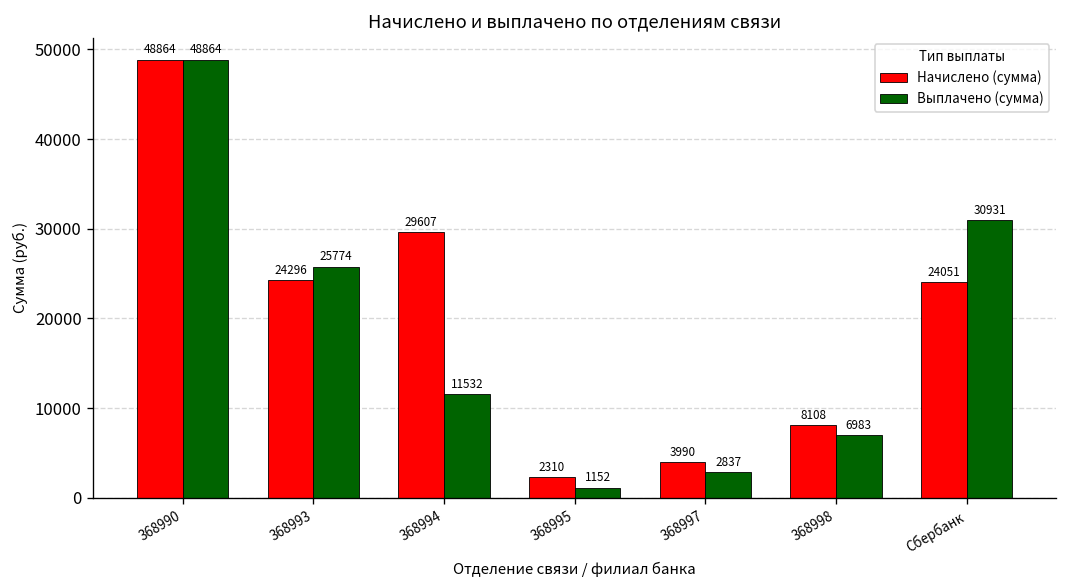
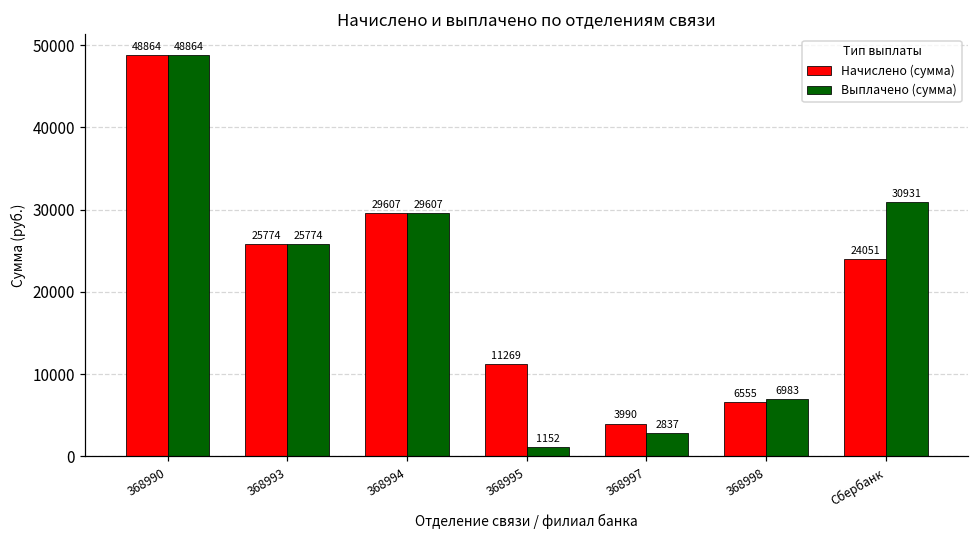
  {
    "Начислено (сумма)": {
      "368990": 48864,
-     "368993": 24296,
+     "368993": 25774,
      "368994": 29607,
-     "368995": 2310,
+     "368995": 11269,
      "368997": 3990,
-     "368998": 8108,
+     "368998": 6555,
      "Сбербанк": 24051
    },
    "Выплачено (сумма)": {
      "368990": 48864,
      "368993": 25774,
-     "368994": 11532,
+     "368994": 29607,
      "368995": 1152,
      "368997": 2837,
      "368998": 6983,
      "Сбербанк": 30931
    }
  }
